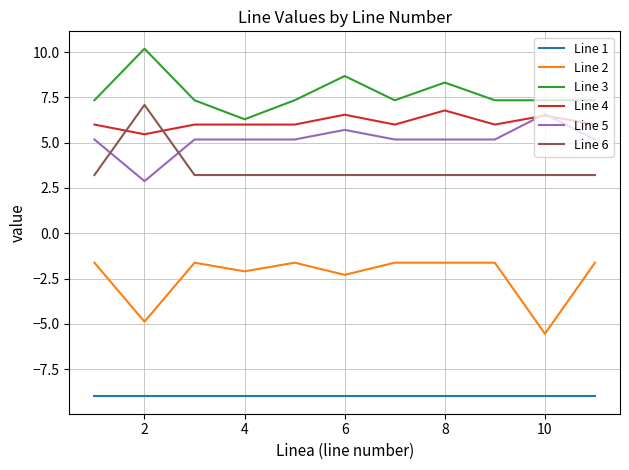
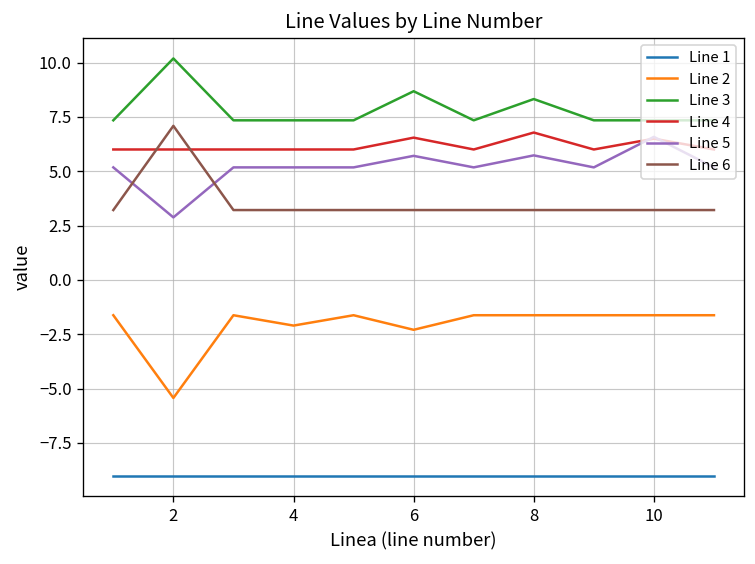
  {
    "Line 1": {
      "2": -9.0,
      "4": -9.0,
      "6": -9.0,
      "8": -9.0,
      "10": -9.0
    },
    "Line 2": {
-     "2": -4.9,
+     "2": -5.4,
      "4": -2.1,
      "6": -2.3,
      "8": -1.6,
-     "10": -5.5
+     "10": -1.6
    },
    "Line 3": {
      "2": 10.2,
-     "4": 6.3,
+     "4": 7.3,
      "6": 8.7,
      "8": 8.3
    },
    "Line 4": {
-     "2": 5.5,
+     "2": 6.0,
      "4": 6.0,
      "6": 6.5,
      "8": 6.8
    },
    "Line 5": {
      "2": 2.9,
      "4": 5.2,
      "6": 5.7,
-     "8": 5.2
+     "8": 5.7
    },
    "Line 6": {
      "2": 7.1,
      "4": 3.2,
      "6": 3.2,
      "8": 3.2,
      "10": 3.2
    }
  }
